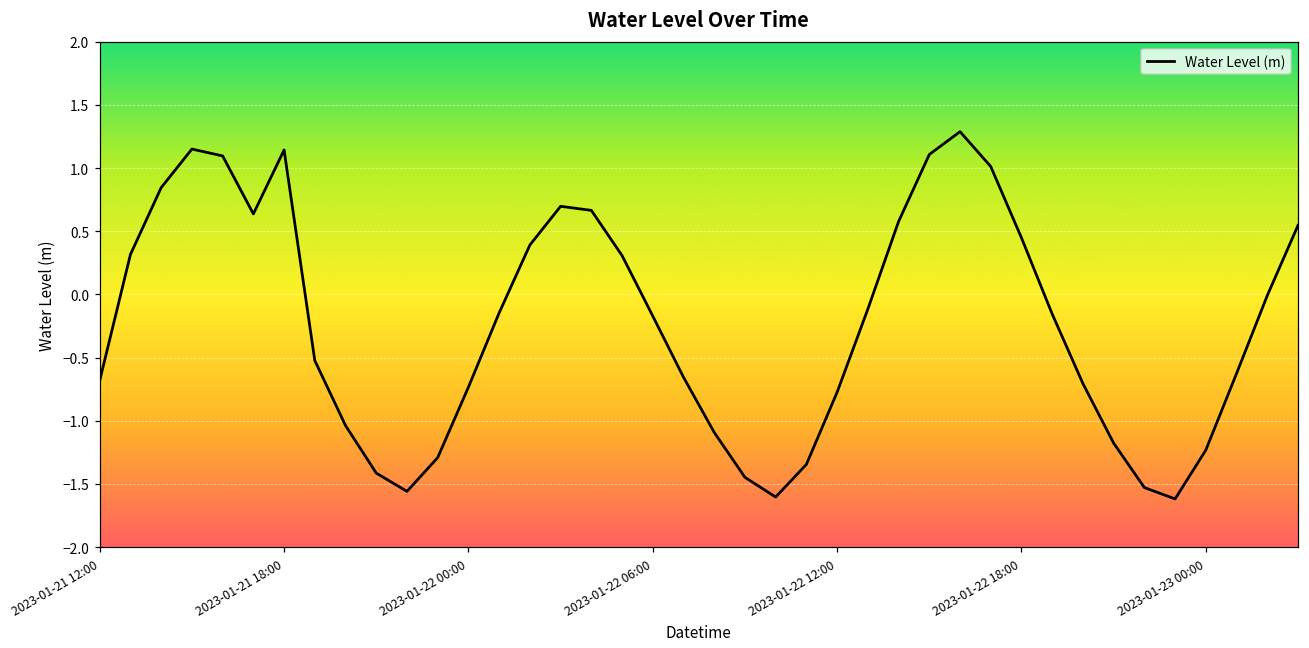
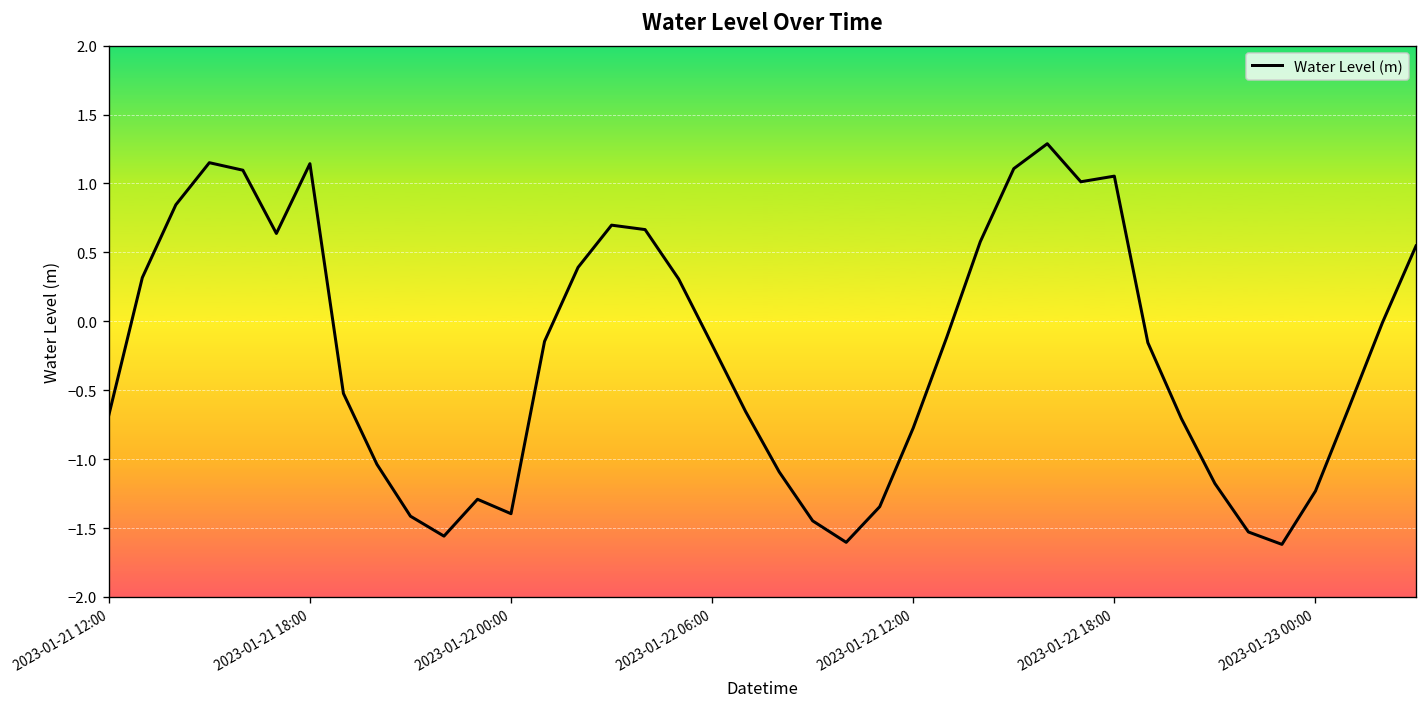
  {
    "2023-01-21 12:00": -0.68,
    "2023-01-21 18:00": 1.14,
-   "2023-01-22 00:00": -0.73,
+   "2023-01-22 00:00": -1.40,
    "2023-01-22 06:00": -0.17,
    "2023-01-22 12:00": -0.77,
-   "2023-01-22 18:00": 0.45,
+   "2023-01-22 18:00": 1.05,
    "2023-01-23 00:00": -1.23
  }
